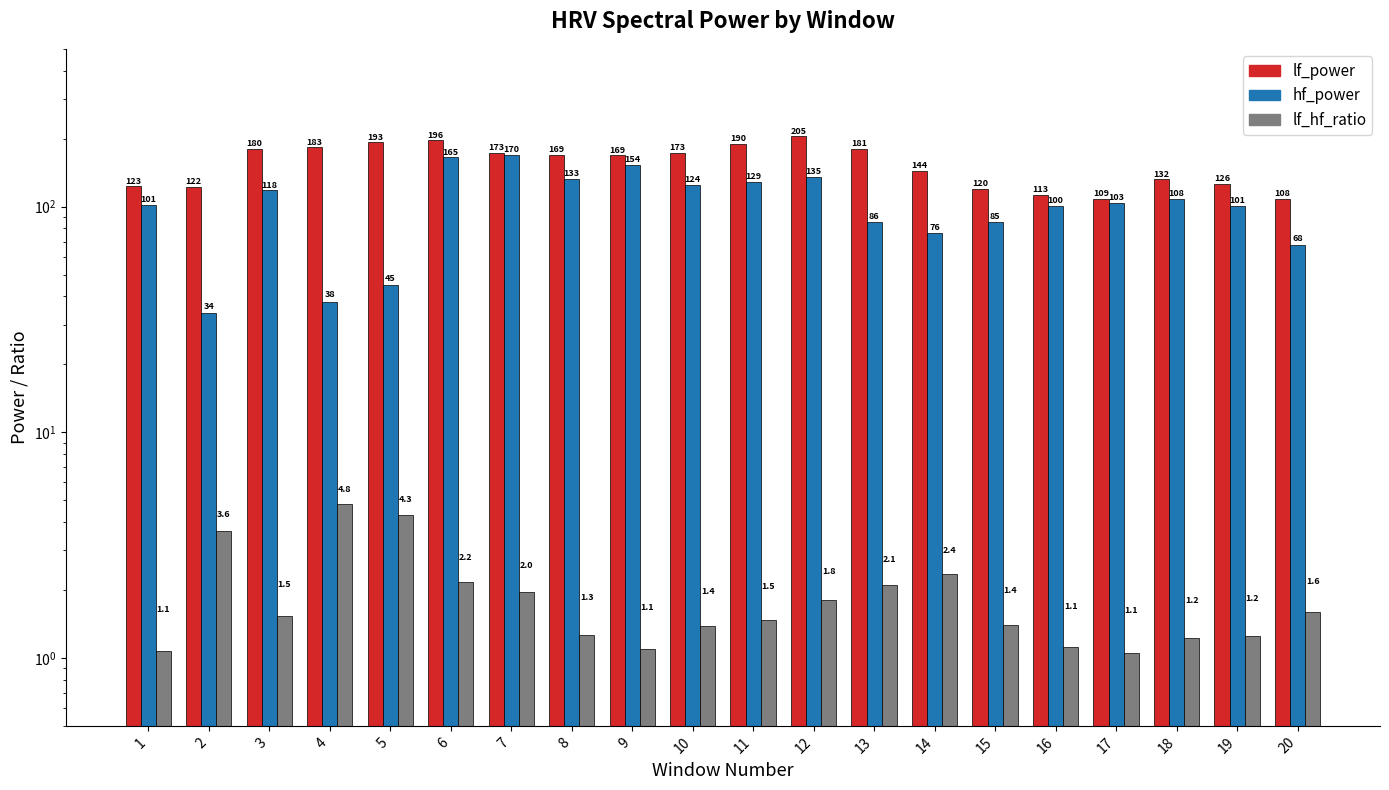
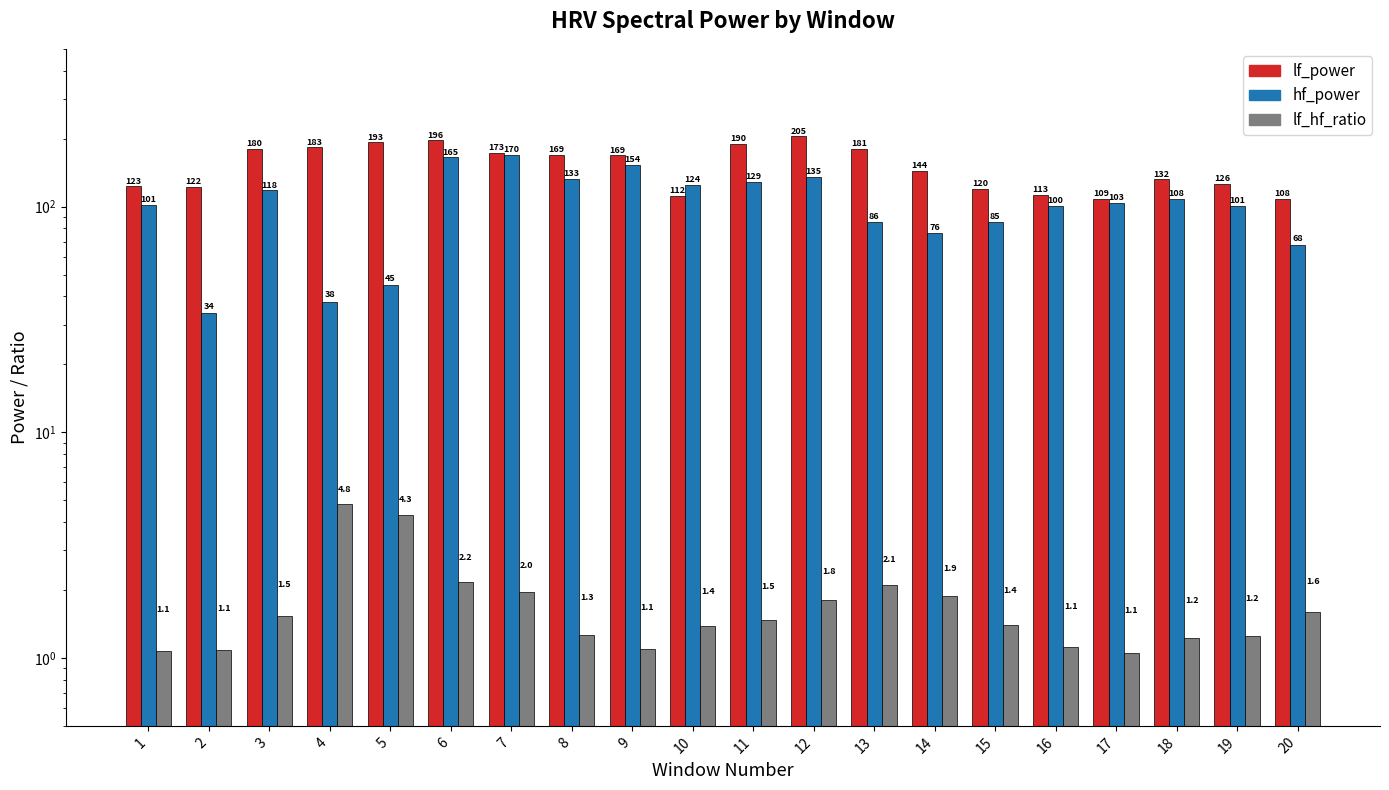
  {
    "lf_power": {
      "1": 123,
      "2": 122,
      "3": 180,
      "4": 183,
      "5": 193,
      "6": 196,
      "7": 173,
      "8": 169,
      "9": 169,
-     "10": 173,
+     "10": 112,
      "11": 190,
      "12": 205,
      "13": 181,
      "14": 144,
      "15": 120,
      "16": 113,
      "17": 109,
      "18": 132,
      "19": 126,
      "20": 108
    },
    "hf_power": {
      "1": 101,
      "2": 34,
      "3": 118,
      "4": 38,
      "5": 45,
      "6": 165,
      "7": 170,
      "8": 133,
      "9": 154,
      "10": 124,
      "11": 129,
      "12": 135,
      "13": 86,
      "14": 76,
      "15": 85,
      "16": 100,
      "17": 103,
      "18": 108,
      "19": 101,
      "20": 68
    },
    "lf_hf_ratio": {
-     "2": 3.6,
+     "2": 1.1,
      "4": 4.8,
      "5": 4.3,
      "6": 2.2,
      "7": 2.0,
      "12": 1.8,
      "13": 2.1,
-     "14": 2.4
+     "14": 1.9
    }
  }
